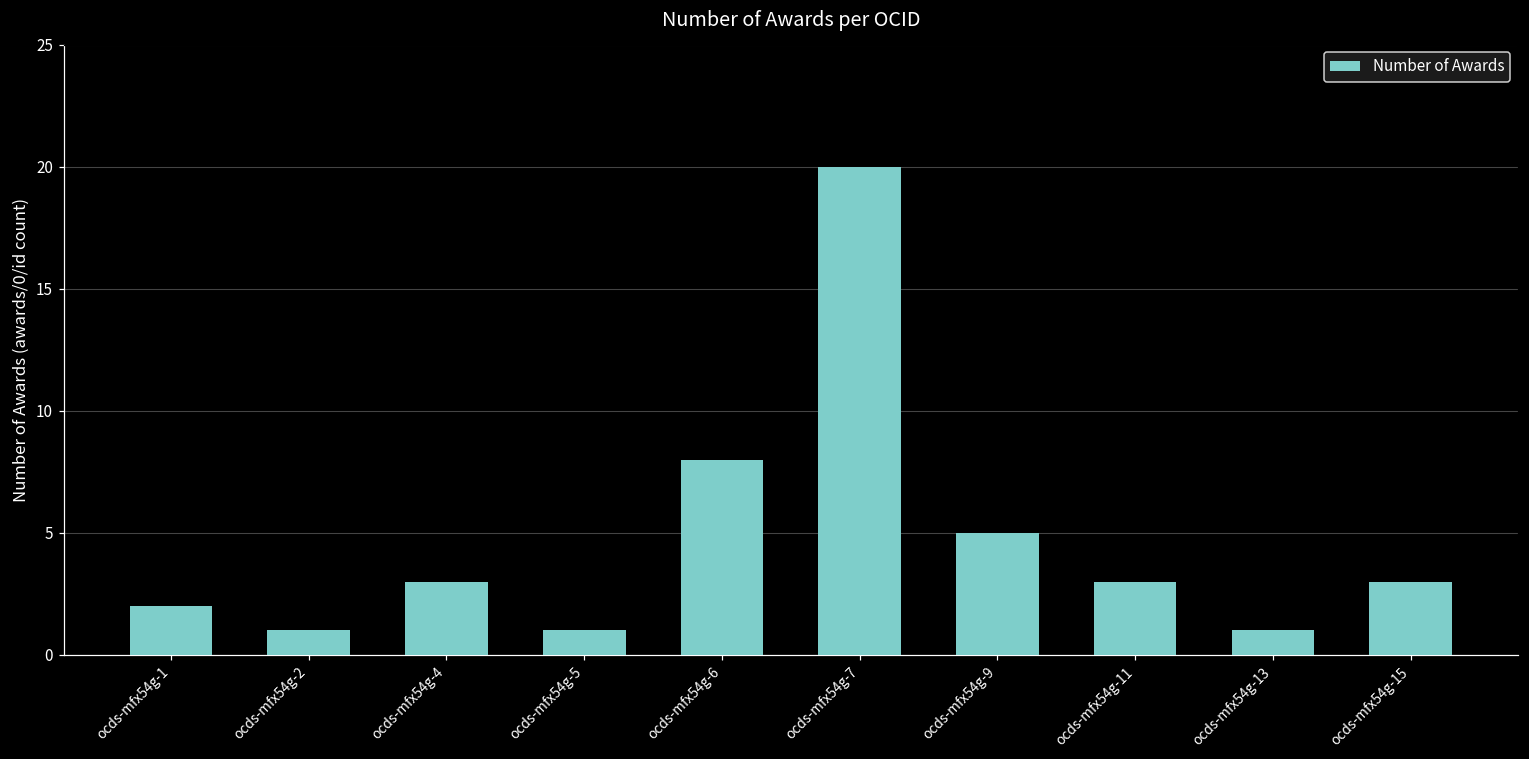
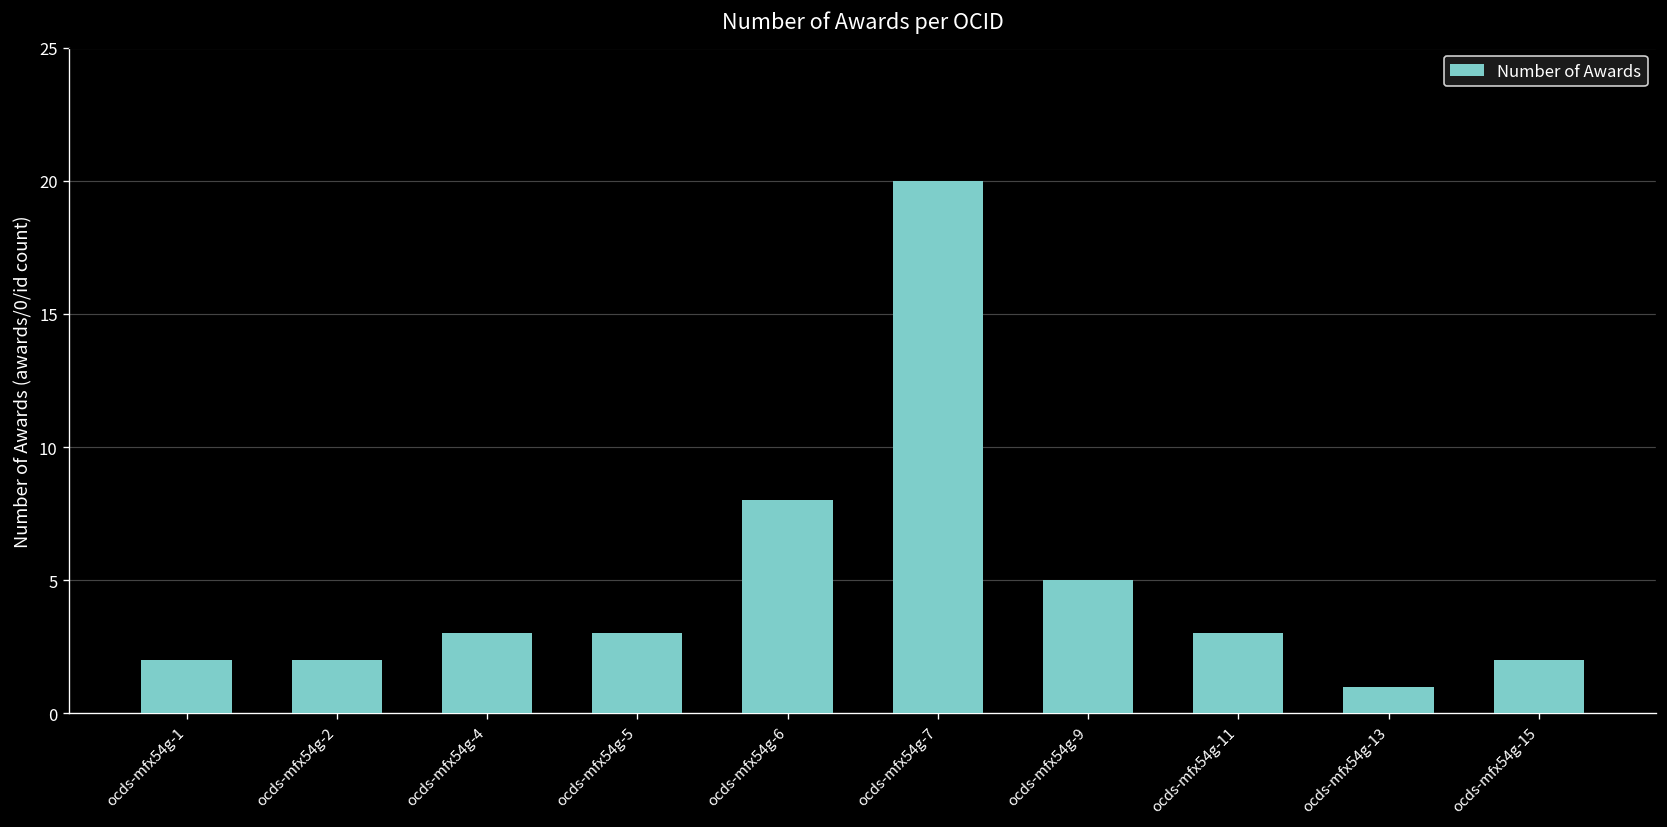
  {
    "ocds-mfx54g-1": 2,
-   "ocds-mfx54g-2": 1,
+   "ocds-mfx54g-2": 2,
    "ocds-mfx54g-4": 3,
-   "ocds-mfx54g-5": 1,
+   "ocds-mfx54g-5": 3,
    "ocds-mfx54g-6": 8,
    "ocds-mfx54g-7": 20,
    "ocds-mfx54g-9": 5,
    "ocds-mfx54g-11": 3,
    "ocds-mfx54g-13": 1,
-   "ocds-mfx54g-15": 3
+   "ocds-mfx54g-15": 2
  }
